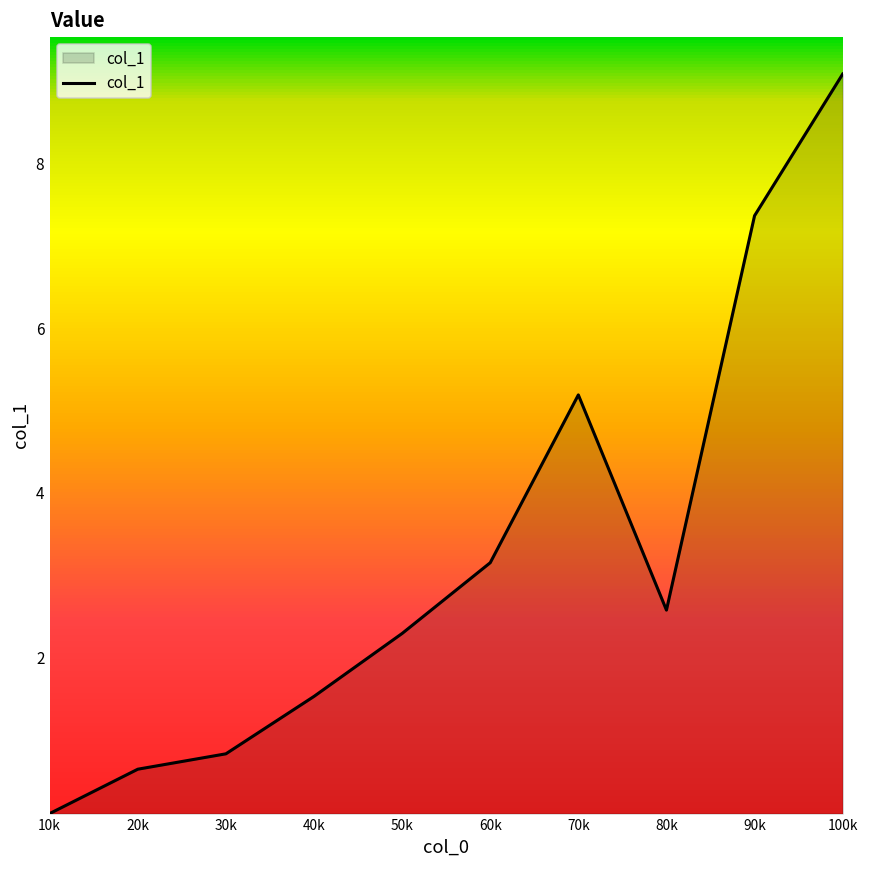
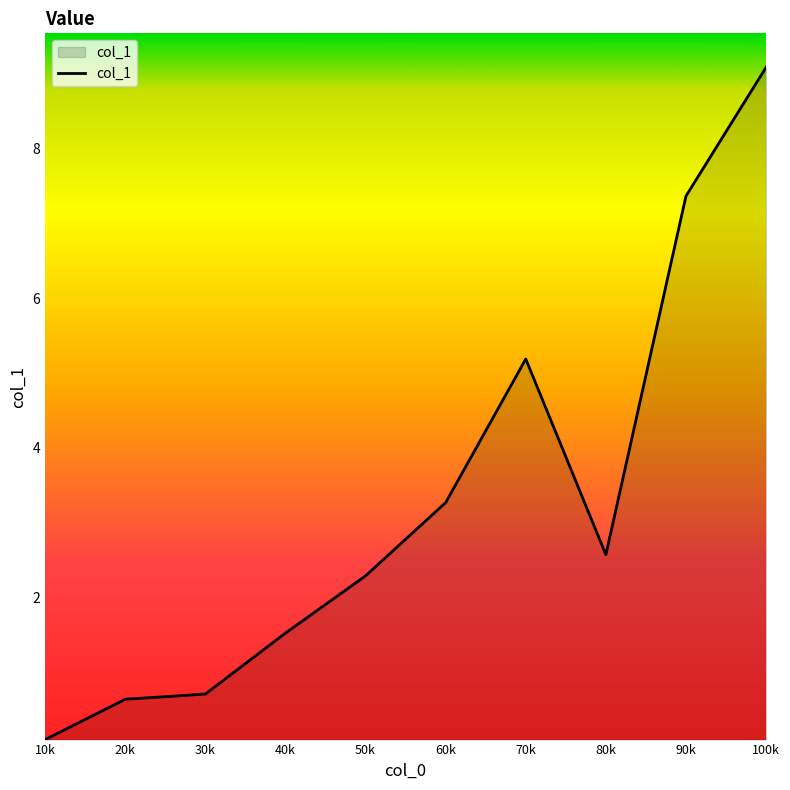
  {
    "10k": 0.1,
    "20k": 0.6,
-   "30k": 0.8,
+   "30k": 0.7,
    "40k": 1.5,
    "50k": 2.3,
-   "60k": 3.2,
+   "60k": 3.3,
    "70k": 5.2,
    "80k": 2.6,
    "90k": 7.4,
    "100k": 9.1
  }
